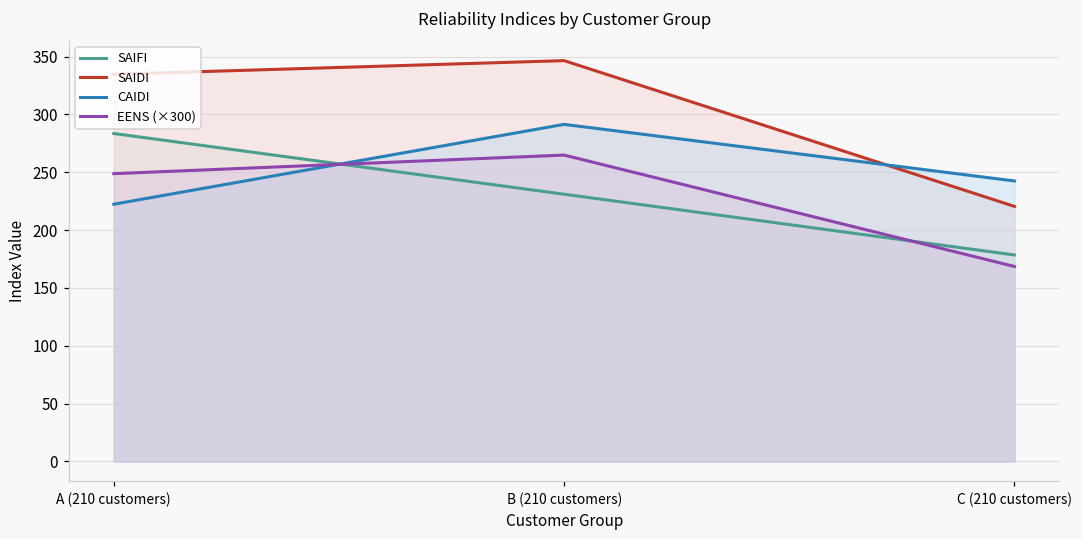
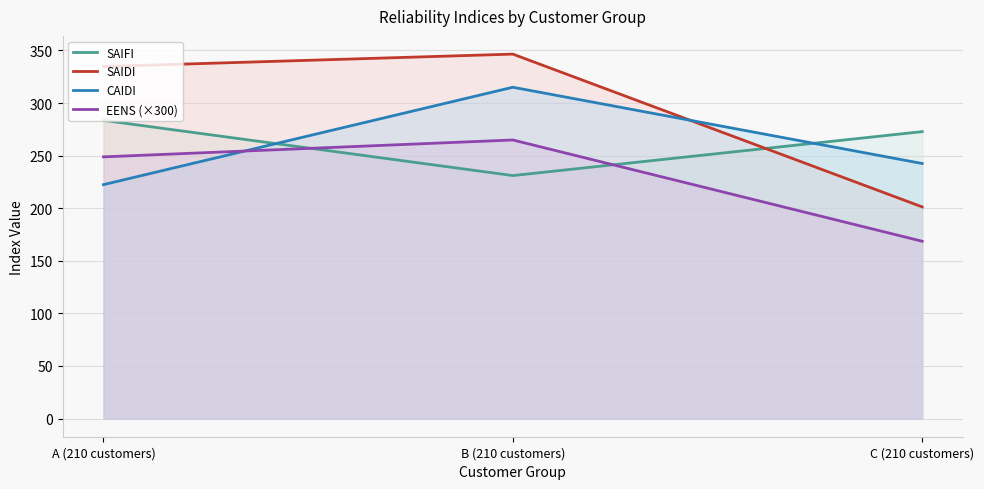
  {
    "SAIFI": {
      "B (210 customers)": 231,
-     "C (210 customers)": 179
+     "C (210 customers)": 273
    },
    "SAIDI": {
      "B (210 customers)": 347,
-     "C (210 customers)": 221
+     "C (210 customers)": 201
    },
    "CAIDI": {
      "A (210 customers)": 222,
-     "B (210 customers)": 291,
+     "B (210 customers)": 315,
      "C (210 customers)": 242
    },
    "EENS (×300)": {
      "A (210 customers)": 249,
      "B (210 customers)": 265,
      "C (210 customers)": 169
    }
  }
